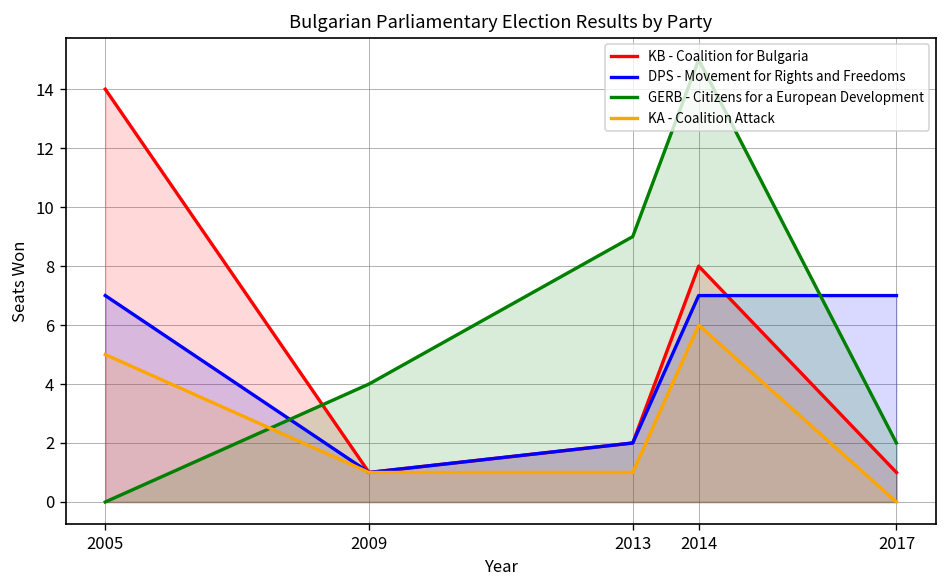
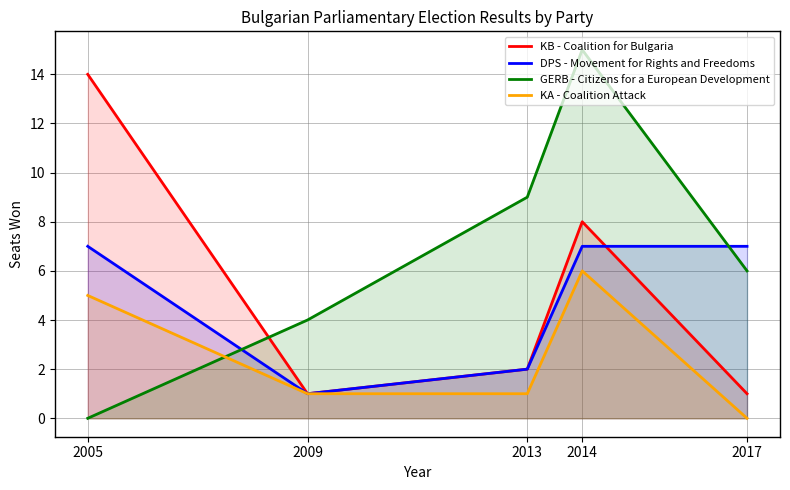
  {
    "KB - Coalition for Bulgaria": {
      "2005": 14,
      "2014": 8,
      "2017": 1
    },
    "DPS - Movement for Rights and Freedoms": {
      "2005": 7,
      "2014": 7,
      "2017": 7
    },
    "GERB - Citizens for a European Development": {
      "2005": 0,
      "2009": 4,
      "2013": 9,
-     "2017": 2
+     "2017": 6
    },
    "KA - Coalition Attack": {
      "2005": 5,
      "2013": 1,
      "2014": 6,
      "2017": 0
    }
  }
